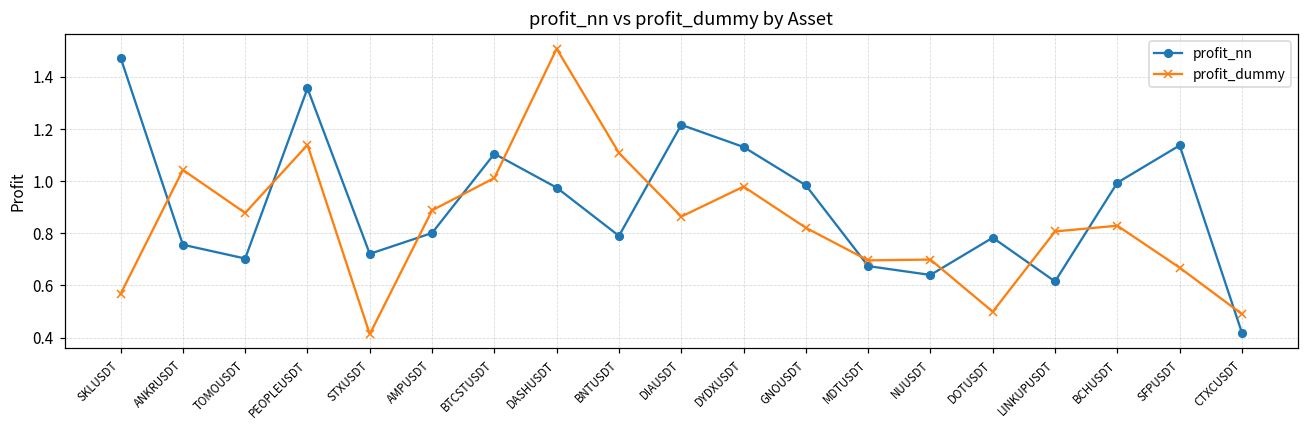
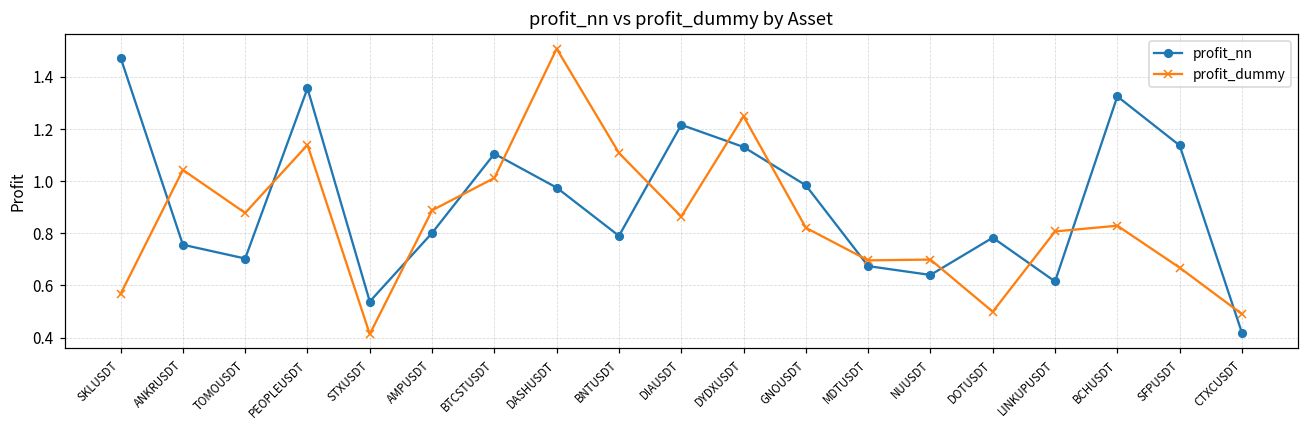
  {
    "profit_nn": {
      "SKLUSDT": 1.47,
      "ANKRUSDT": 0.76,
      "TOMOUSDT": 0.70,
      "PEOPLEUSDT": 1.36,
-     "STXUSDT": 0.72,
+     "STXUSDT": 0.54,
      "AMPUSDT": 0.80,
      "BTCSTUSDT": 1.11,
      "DASHUSDT": 0.98,
      "BNTUSDT": 0.79,
      "DIAUSDT": 1.22,
      "DYDXUSDT": 1.13,
      "GNOUSDT": 0.98,
      "MDTUSDT": 0.67,
      "NUUSDT": 0.64,
      "DOTUSDT": 0.78,
      "LINKUPUSDT": 0.62,
-     "BCHUSDT": 0.99,
+     "BCHUSDT": 1.33,
      "SFPUSDT": 1.14,
      "CTXCUSDT": 0.42
    },
    "profit_dummy": {
      "SKLUSDT": 0.57,
      "ANKRUSDT": 1.04,
      "TOMOUSDT": 0.88,
      "PEOPLEUSDT": 1.14,
      "STXUSDT": 0.41,
      "AMPUSDT": 0.89,
      "BTCSTUSDT": 1.01,
      "DASHUSDT": 1.51,
      "BNTUSDT": 1.11,
      "DIAUSDT": 0.86,
-     "DYDXUSDT": 0.98,
+     "DYDXUSDT": 1.25,
      "GNOUSDT": 0.82,
      "MDTUSDT": 0.70,
      "NUUSDT": 0.70,
      "DOTUSDT": 0.50,
      "LINKUPUSDT": 0.81,
      "BCHUSDT": 0.83,
      "SFPUSDT": 0.67,
      "CTXCUSDT": 0.49
    }
  }
